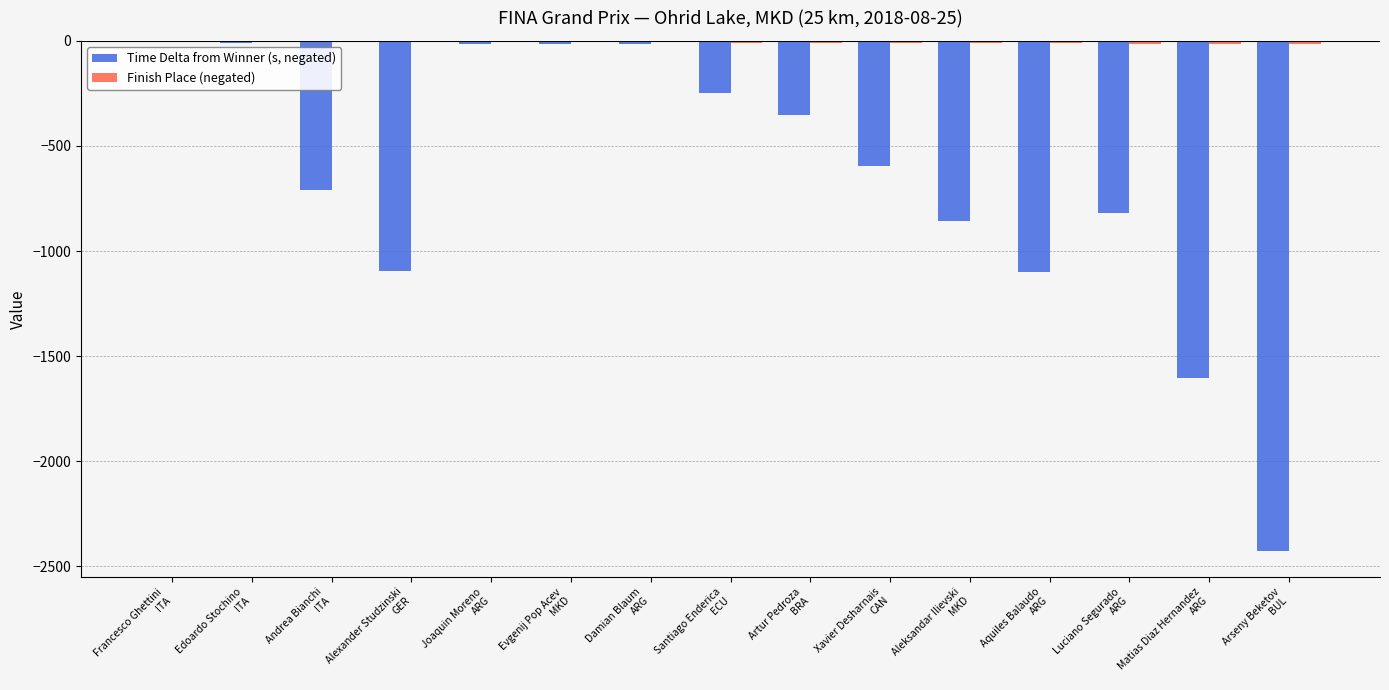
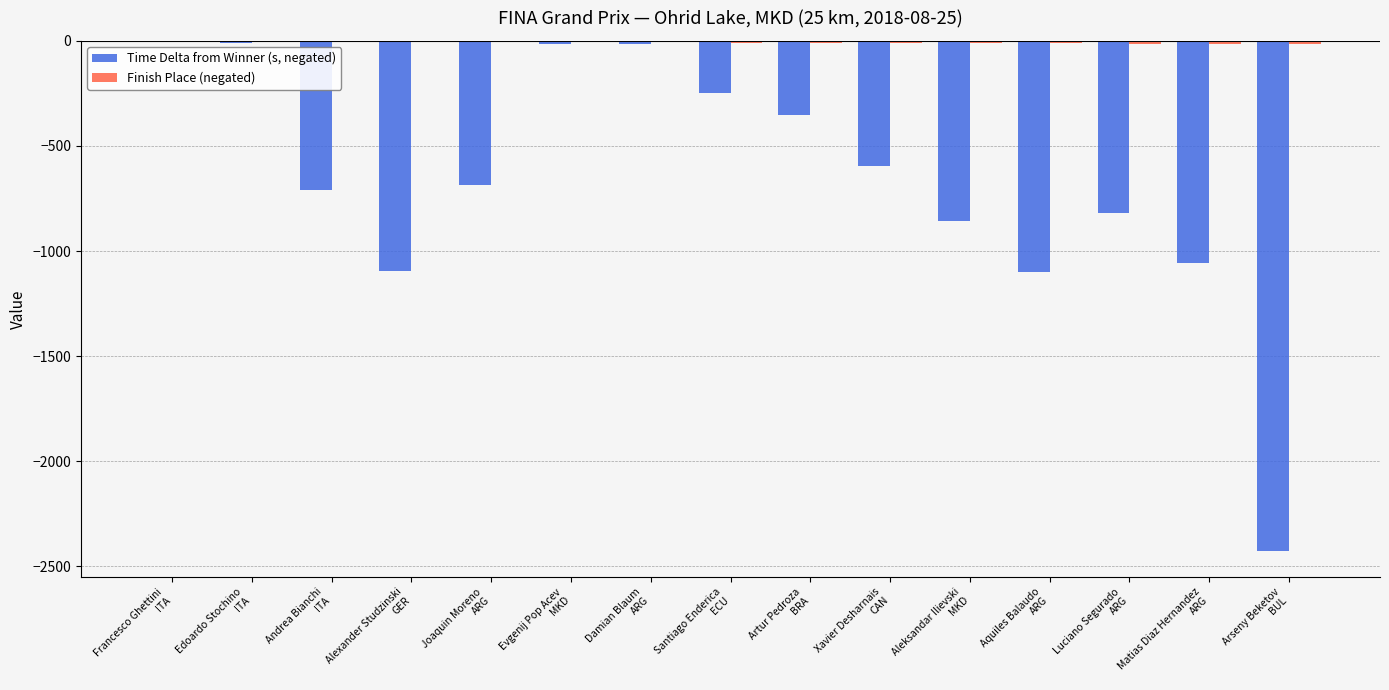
  {
    "Time Delta from Winner (s, negated)": {
      "Francesco Ghettini ITA": 0,
      "Andrea Bianchi ITA": -710,
      "Alexander Studzinski GER": -1100,
-     "Joaquin Moreno ARG": -10,
+     "Joaquin Moreno ARG": -680,
      "Evgenij Pop Acev MKD": -10,
      "Damian Blaum ARG": -10,
      "Santiago Enderica ECU": -250,
      "Artur Pedroza BRA": -350,
      "Xavier Desharnais CAN": -590,
      "Aleksandar Ilievski MKD": -860,
      "Aquiles Balaudo ARG": -1100,
      "Luciano Segurado ARG": -820,
-     "Matias Diaz Hernandez ARG": -1600,
+     "Matias Diaz Hernandez ARG": -1060,
      "Arseny Beketov BUL": -2430
    },
    "Finish Place (negated)": {
      "Aquiles Balaudo ARG": -10,
      "Luciano Segurado ARG": -10,
      "Matias Diaz Hernandez ARG": -10,
      "Arseny Beketov BUL": -20
    }
  }
